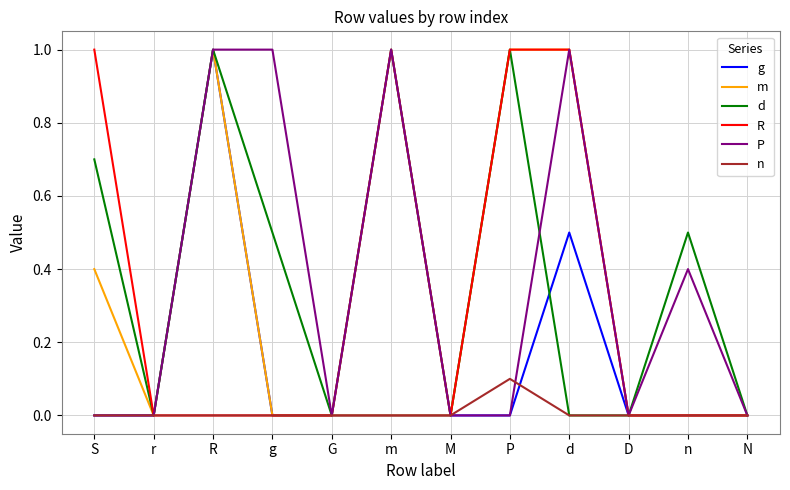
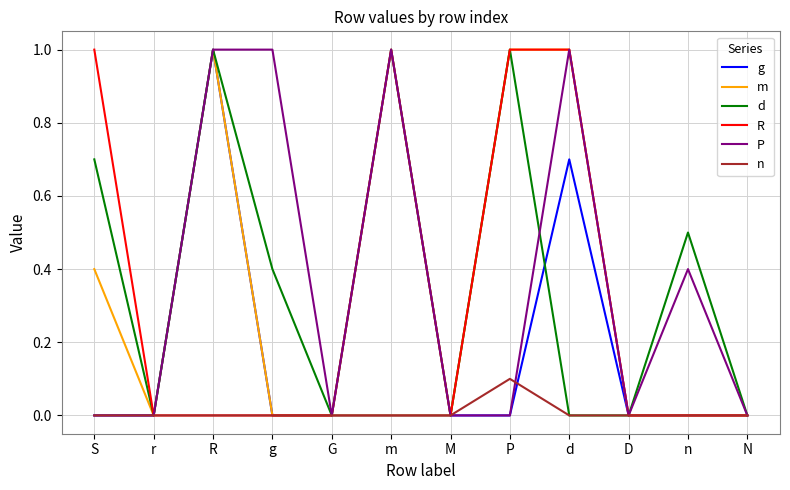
  {
    "g": {
-     "d": 0.5
+     "d": 0.7
    },
    "m": {
      "S": 0.4
    },
    "d": {
      "S": 0.7,
-     "g": 0.5,
+     "g": 0.4,
      "n": 0.5
    },
    "R": {
      "S": 1.0
    },
    "P": {
      "g": 1.0,
      "n": 0.4
    },
    "n": {
      "P": 0.1
    }
  }
